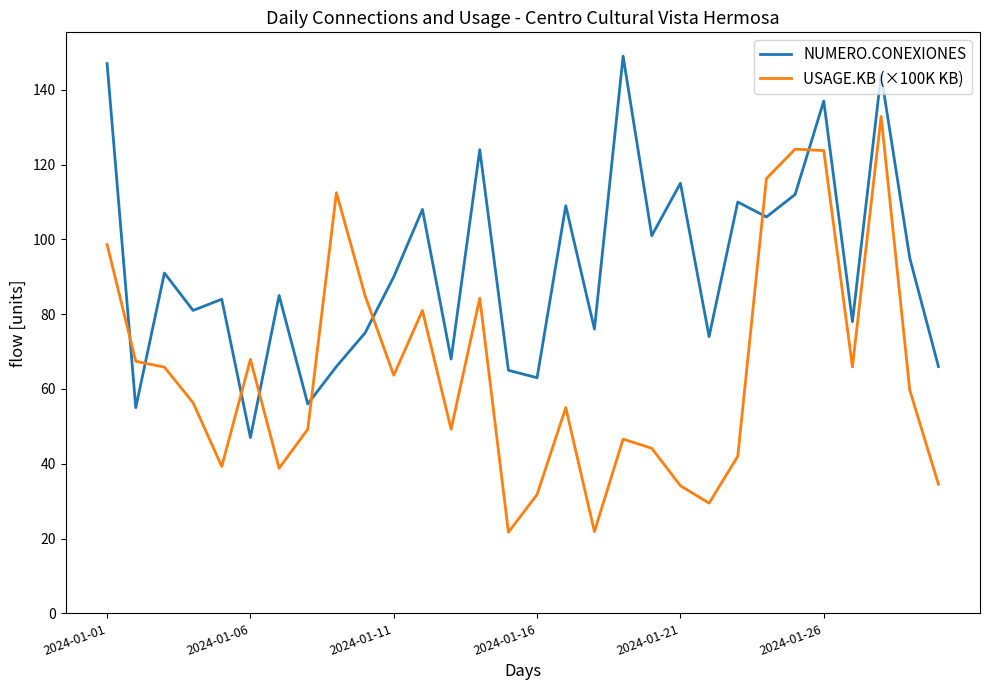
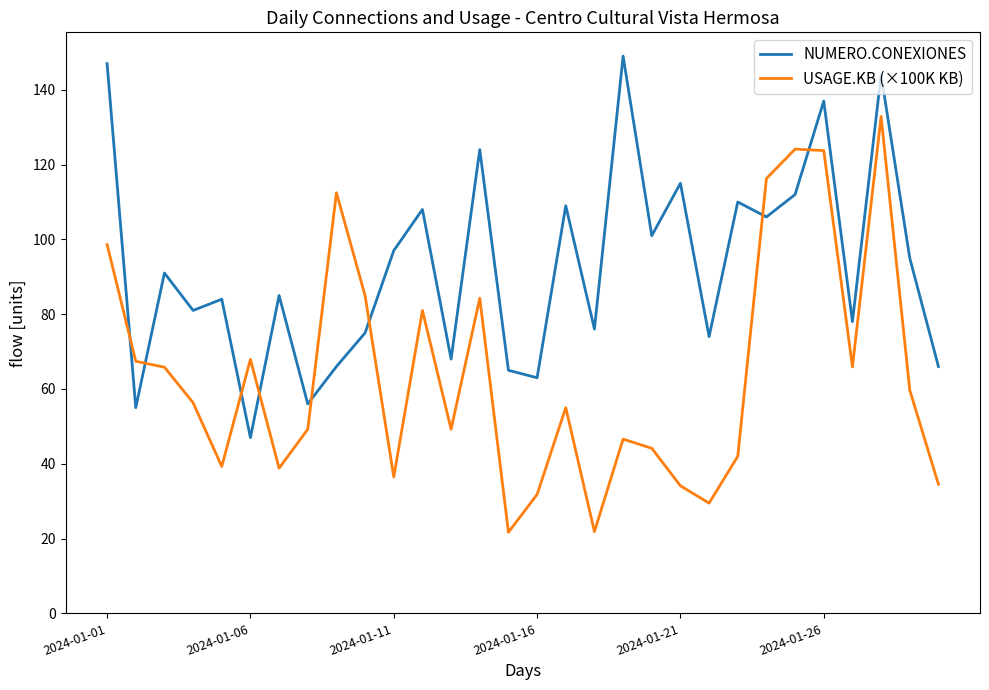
  {
    "NUMERO.CONEXIONES": {
      "2024-01-01": 147,
      "2024-01-06": 47,
-     "2024-01-11": 90,
+     "2024-01-11": 97,
      "2024-01-16": 63,
      "2024-01-21": 115,
      "2024-01-26": 137
    },
    "USAGE.KB (×100K KB)": {
      "2024-01-01": 99,
      "2024-01-06": 68,
-     "2024-01-11": 64,
+     "2024-01-11": 36,
      "2024-01-16": 32,
      "2024-01-21": 34,
      "2024-01-26": 124
    }
  }
